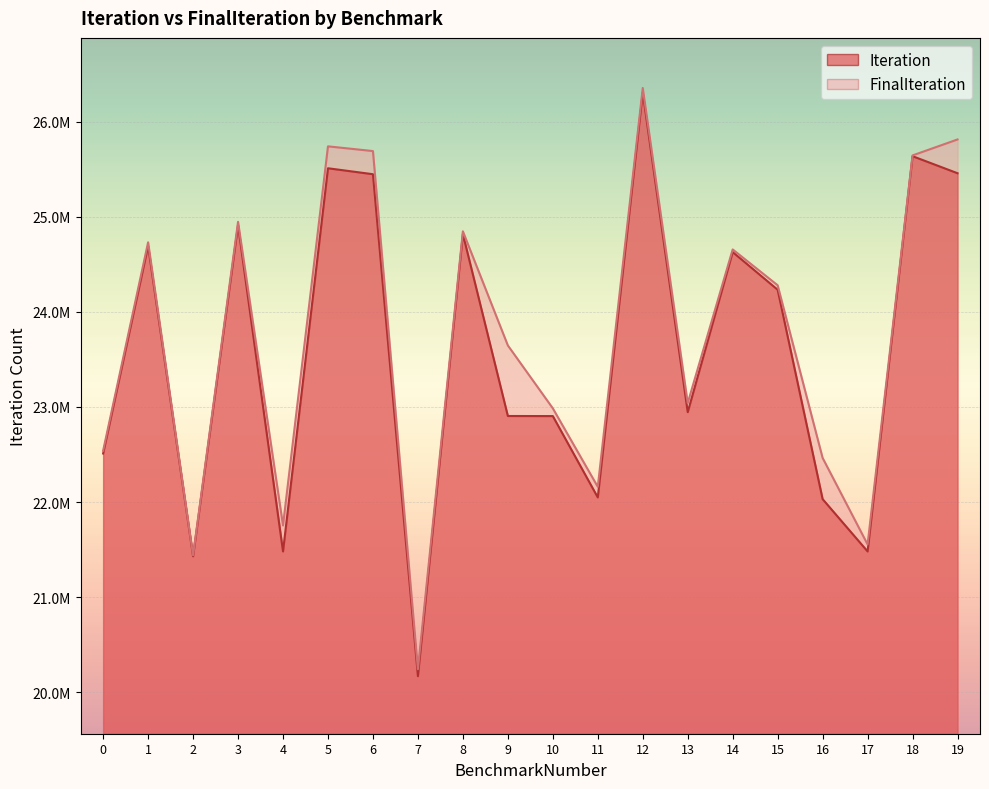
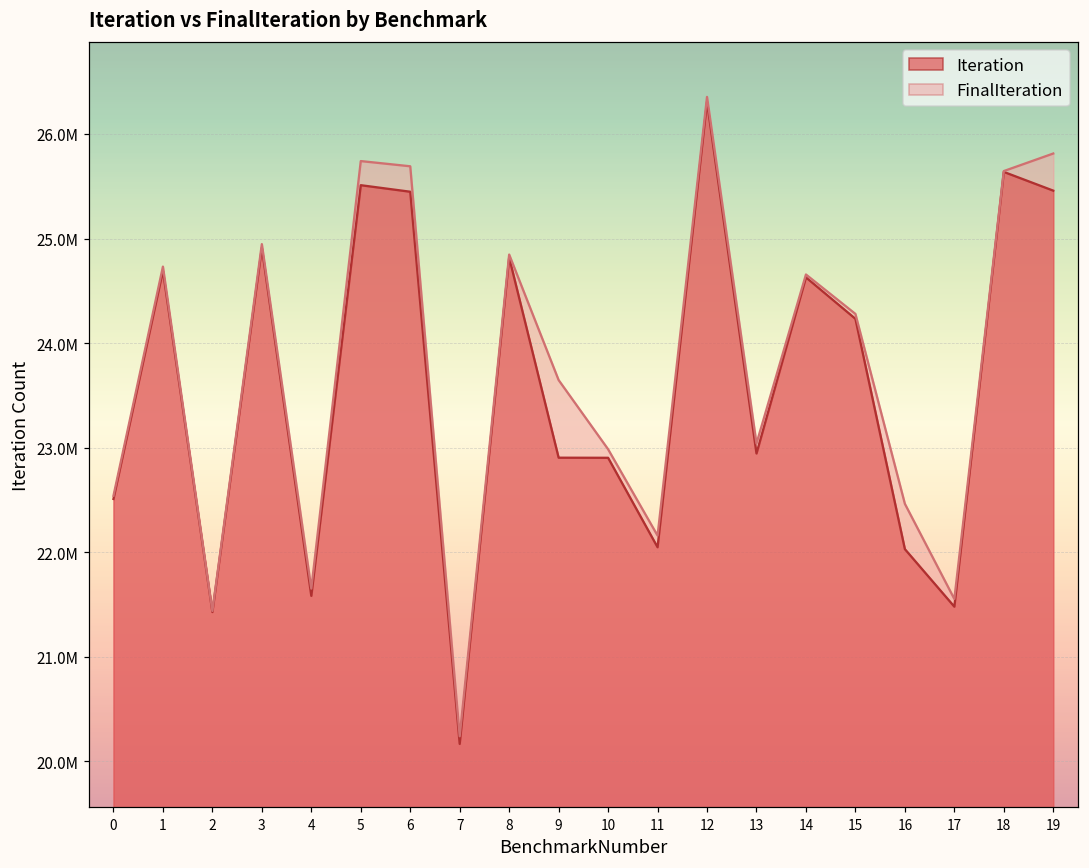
  {
    "Iteration": {
      "0": 22500000,
      "1": 24700000,
      "3": 24900000,
-     "4": 21500000,
+     "4": 21600000,
      "5": 25500000,
      "6": 25400000,
      "7": 20200000,
      "8": 24800000,
      "9": 22900000,
      "10": 22900000,
      "11": 22000000,
      "12": 26300000,
      "13": 22900000,
      "14": 24600000,
      "15": 24200000,
      "16": 22000000,
      "17": 21500000,
      "19": 25500000
    },
    "FinalIteration": {
      "0": 22500000,
      "1": 24700000,
      "3": 24900000,
-     "4": 21800000,
+     "4": 21700000,
      "5": 25700000,
      "6": 25700000,
      "7": 20200000,
      "8": 24800000,
      "9": 23600000,
      "10": 23000000,
      "11": 22200000,
      "12": 26400000,
      "13": 23000000,
      "14": 24700000,
      "15": 24300000,
      "16": 22500000,
      "17": 21600000,
      "19": 25800000
    }
  }
